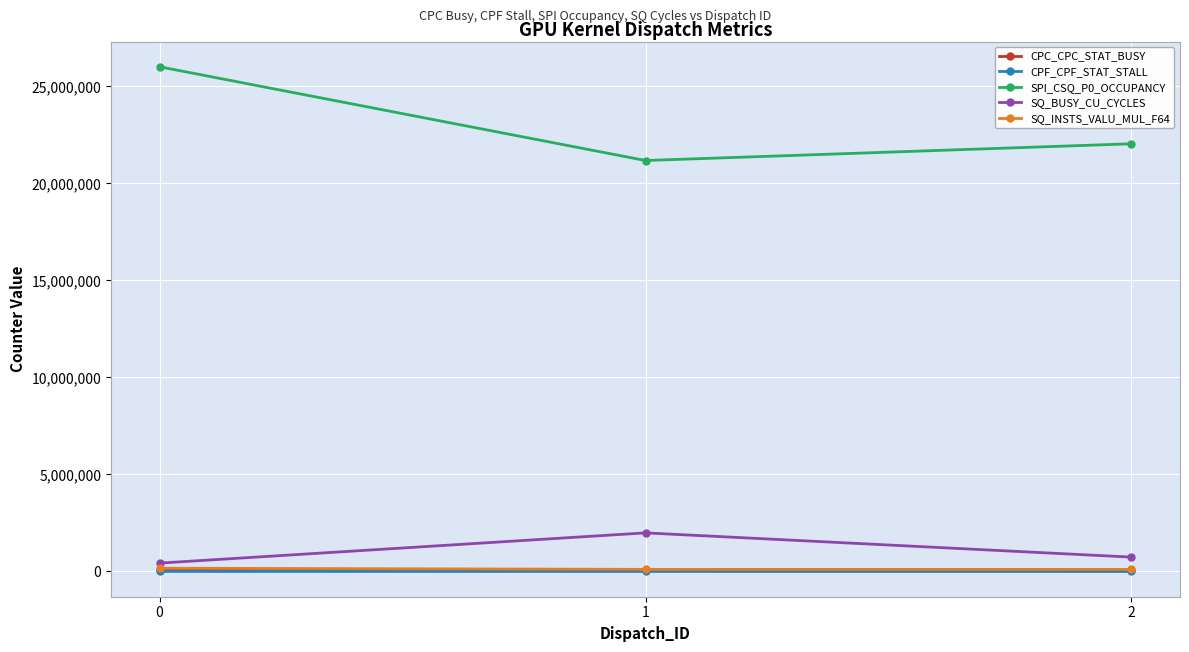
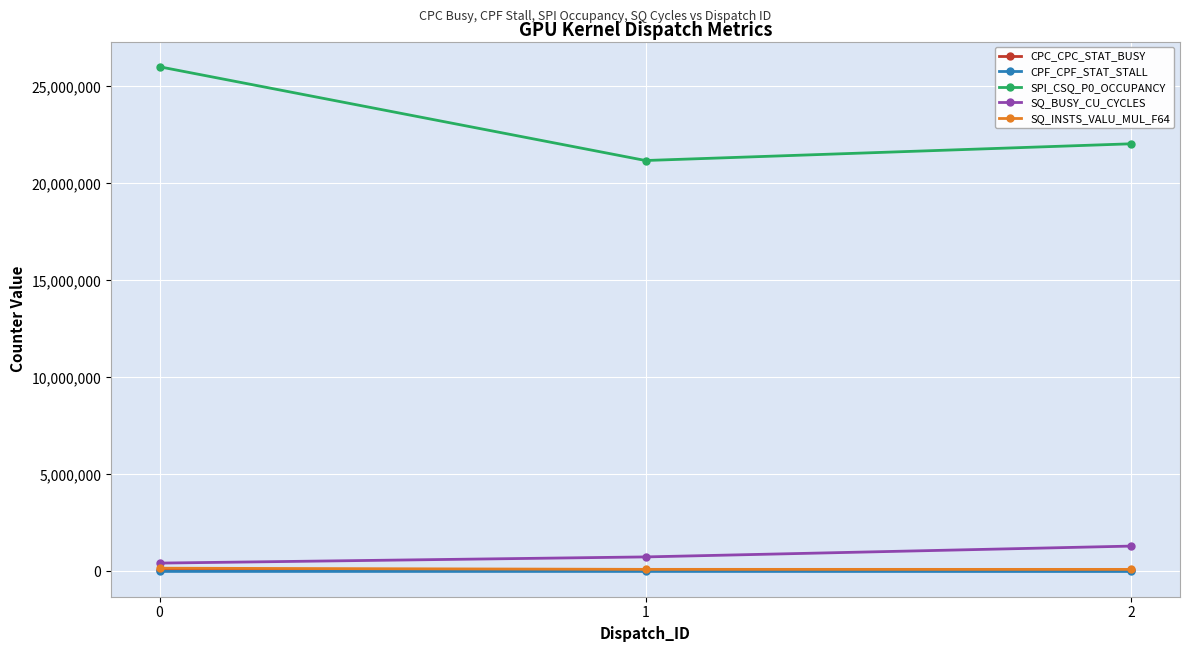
  {
    "SPI_CSQ_P0_OCCUPANCY": {
      "0": "26,000,000",
      "1": "21,200,000",
      "2": "22,000,000"
    },
    "SQ_BUSY_CU_CYCLES": {
      "0": "400,000",
-     "1": "2,000,000",
-     "2": "700,000"
+     "1": "800,000",
+     "2": "1,300,000"
    }
  }
